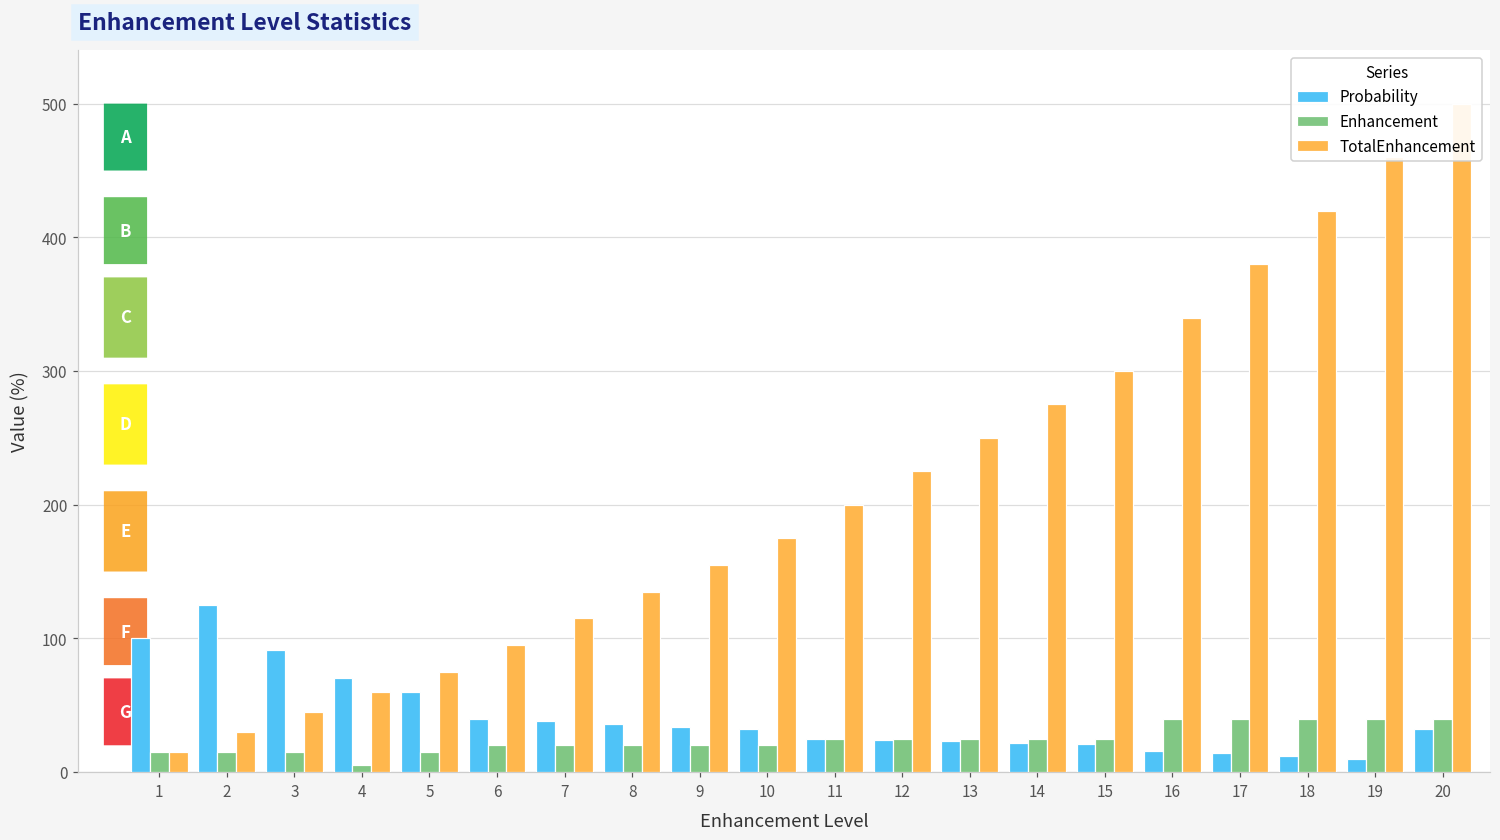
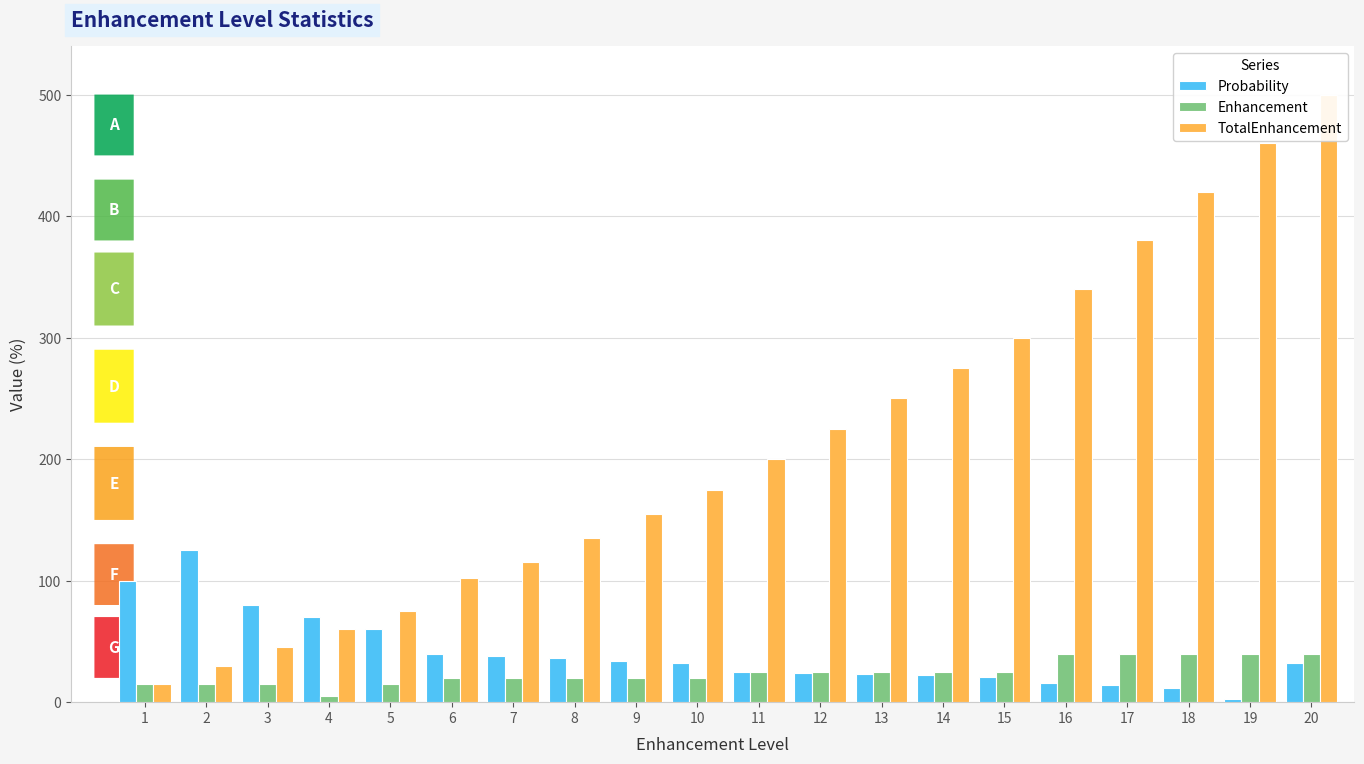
  {
    "Probability": {
      "1": 100,
      "2": 125,
-     "3": 91,
+     "3": 80,
      "4": 70,
      "5": 60,
      "6": 40,
      "7": 38,
      "8": 36,
      "9": 34,
      "10": 32,
      "11": 25,
      "12": 24,
      "13": 23,
      "14": 22,
      "15": 21,
      "16": 16,
      "17": 14,
      "18": 12,
-     "19": 10,
+     "19": 3,
      "20": 32
    },
    "Enhancement": {
      "1": 15,
      "2": 15,
      "3": 15,
      "4": 5,
      "5": 15,
      "6": 20,
      "7": 20,
      "8": 20,
      "9": 20,
      "10": 20,
      "11": 25,
      "12": 25,
      "13": 25,
      "14": 25,
      "15": 25,
      "16": 40,
      "17": 40,
      "18": 40,
      "19": 40,
      "20": 40
    },
    "TotalEnhancement": {
      "1": 15,
      "2": 30,
      "3": 45,
      "4": 60,
      "5": 75,
-     "6": 95,
+     "6": 102,
      "7": 115,
      "8": 135,
      "9": 155,
      "10": 175,
      "11": 200,
      "12": 225,
      "13": 250,
      "14": 275,
      "15": 300,
      "16": 340,
      "17": 380,
      "18": 420,
      "19": 460
    }
  }
